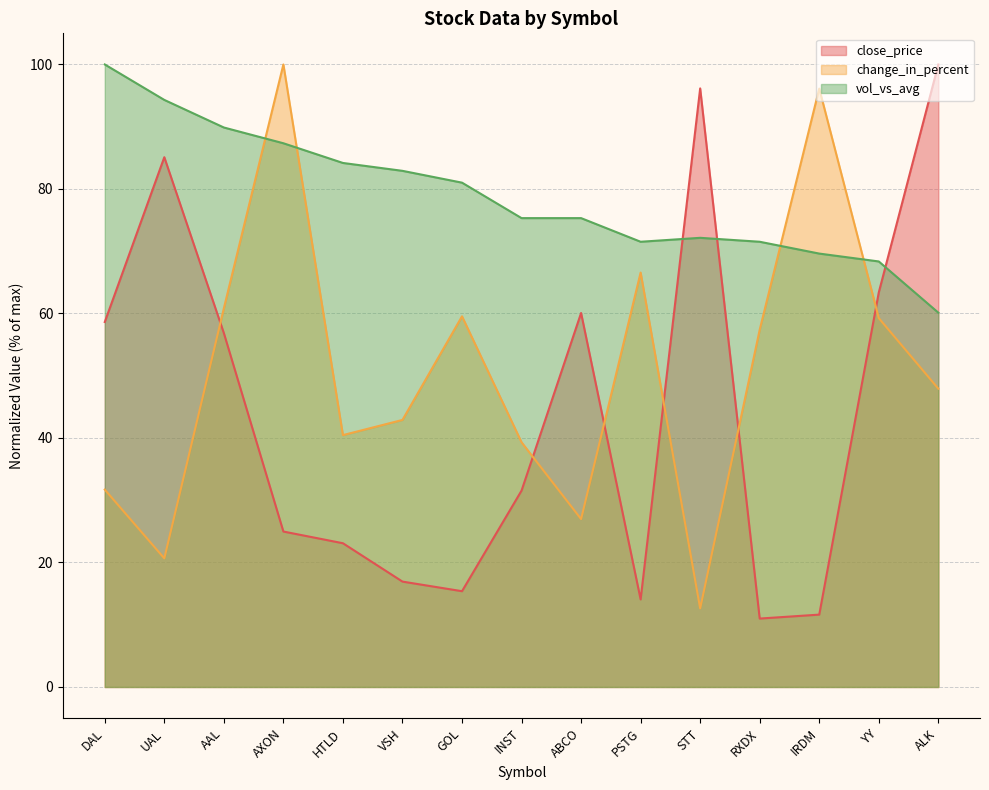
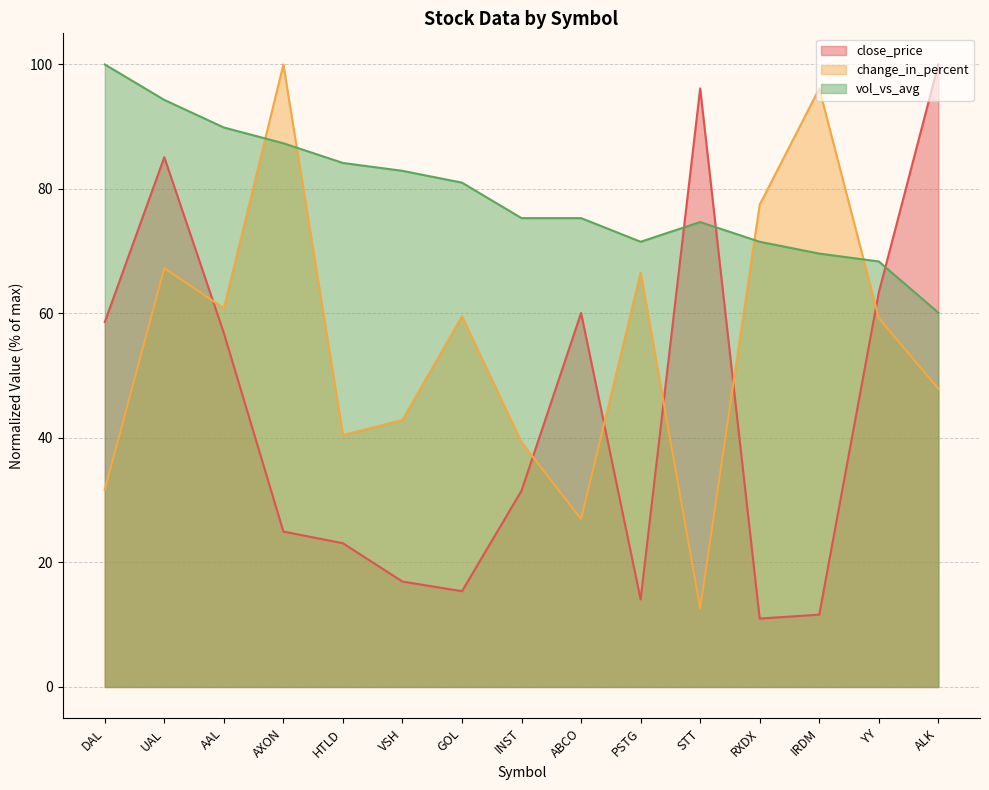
  {
    "close_price": {
      "DAL": 59,
      "UAL": 85,
      "AAL": 57,
      "AXON": 25,
      "HTLD": 23,
      "VSH": 17,
      "GOL": 15,
      "INST": 32,
      "ABCO": 60,
      "PSTG": 14,
      "STT": 96,
      "RXDX": 11,
      "IRDM": 12,
      "YY": 63
    },
    "change_in_percent": {
      "DAL": 32,
-     "UAL": 21,
+     "UAL": 67,
      "AAL": 61,
      "AXON": 100,
      "HTLD": 40,
      "VSH": 43,
      "GOL": 60,
      "INST": 39,
      "ABCO": 27,
      "PSTG": 67,
      "STT": 13,
-     "RXDX": 57,
+     "RXDX": 77,
      "YY": 59,
      "ALK": 48
    },
    "vol_vs_avg": {
      "DAL": 100,
      "UAL": 94,
      "AAL": 90,
      "AXON": 87,
      "HTLD": 84,
      "VSH": 83,
      "GOL": 81,
      "INST": 75,
      "ABCO": 75,
      "PSTG": 72,
-     "STT": 72,
+     "STT": 75,
      "RXDX": 72,
      "IRDM": 70,
      "YY": 68,
      "ALK": 60
    }
  }
